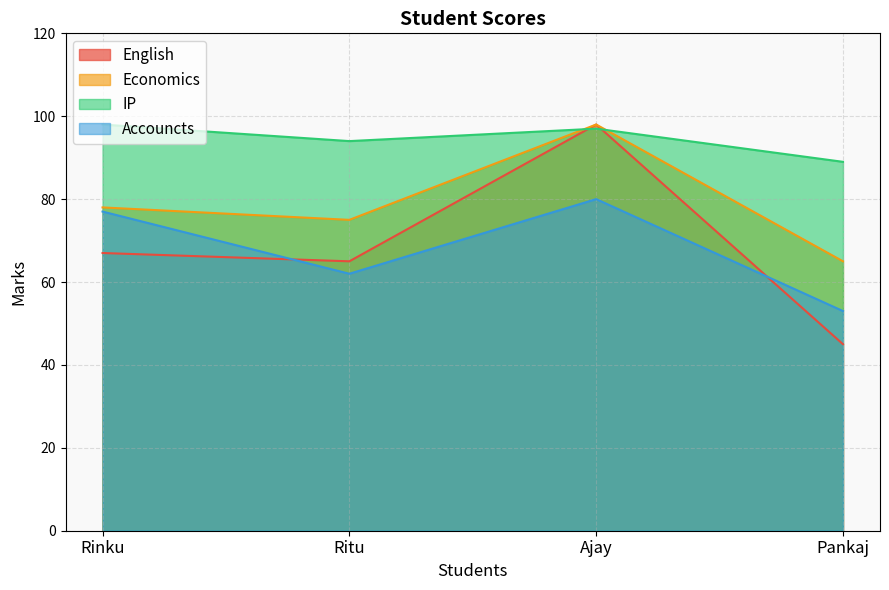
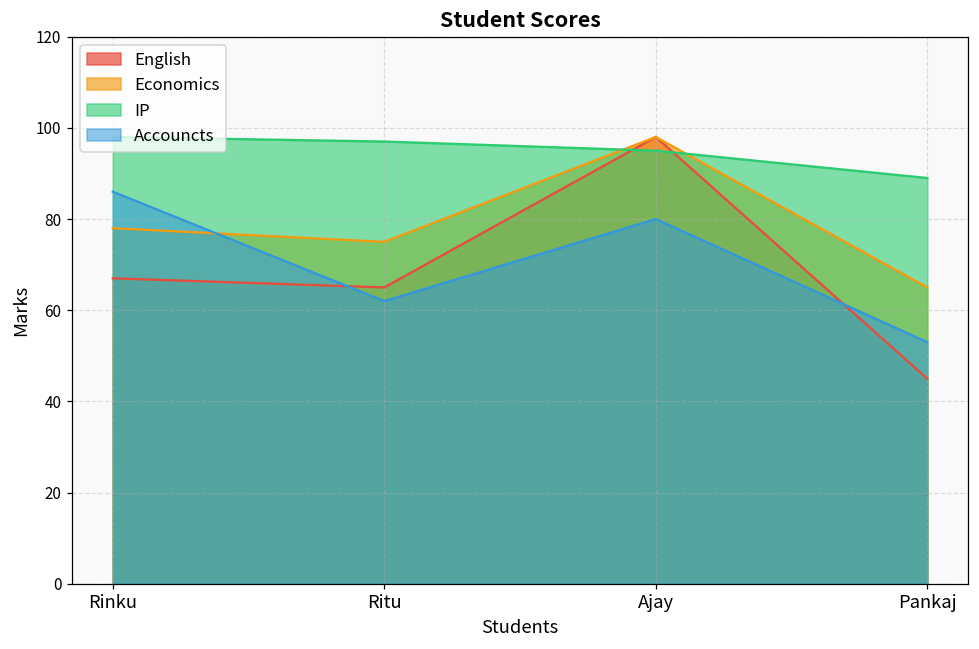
  {
    "English": {
      "Rinku": 67,
      "Ritu": 65,
      "Pankaj": 45
    },
    "Economics": {
      "Rinku": 78,
      "Ritu": 75,
      "Pankaj": 65
    },
    "IP": {
-     "Ritu": 94,
-     "Ajay": 97,
+     "Ritu": 97,
+     "Ajay": 95,
      "Pankaj": 89
    },
    "Accouncts": {
-     "Rinku": 77,
+     "Rinku": 86,
      "Ritu": 62,
      "Ajay": 80,
      "Pankaj": 53
    }
  }
